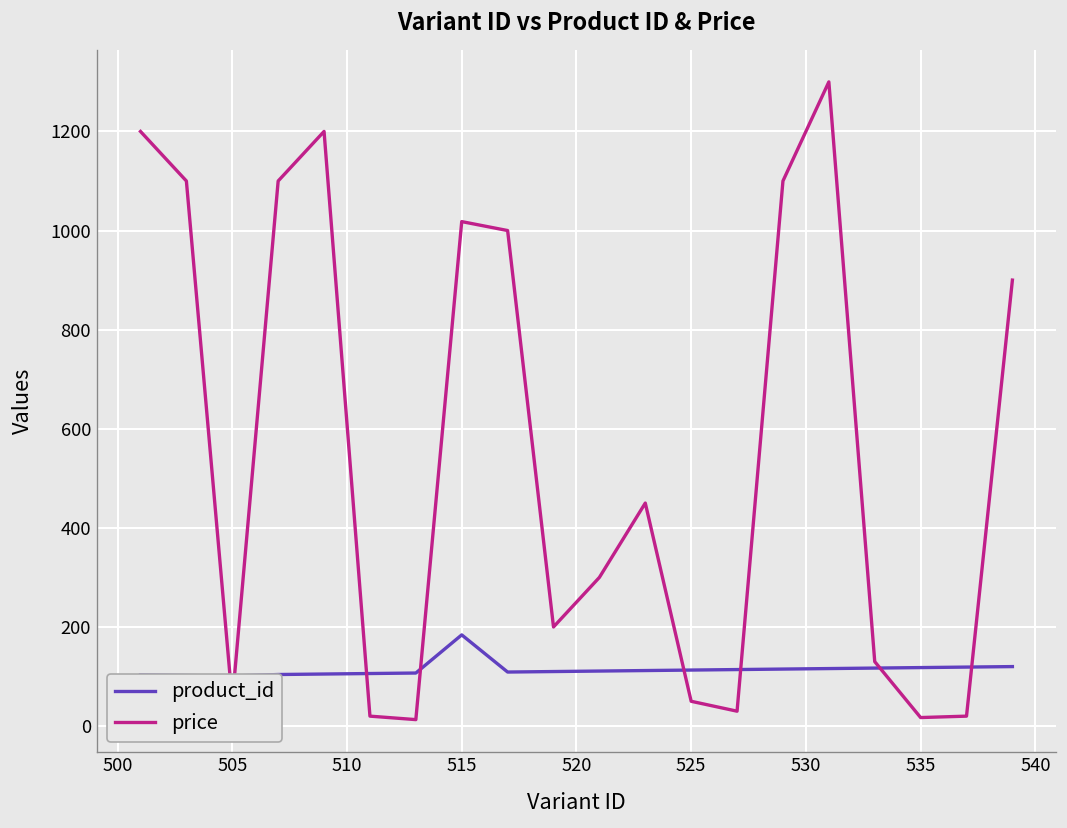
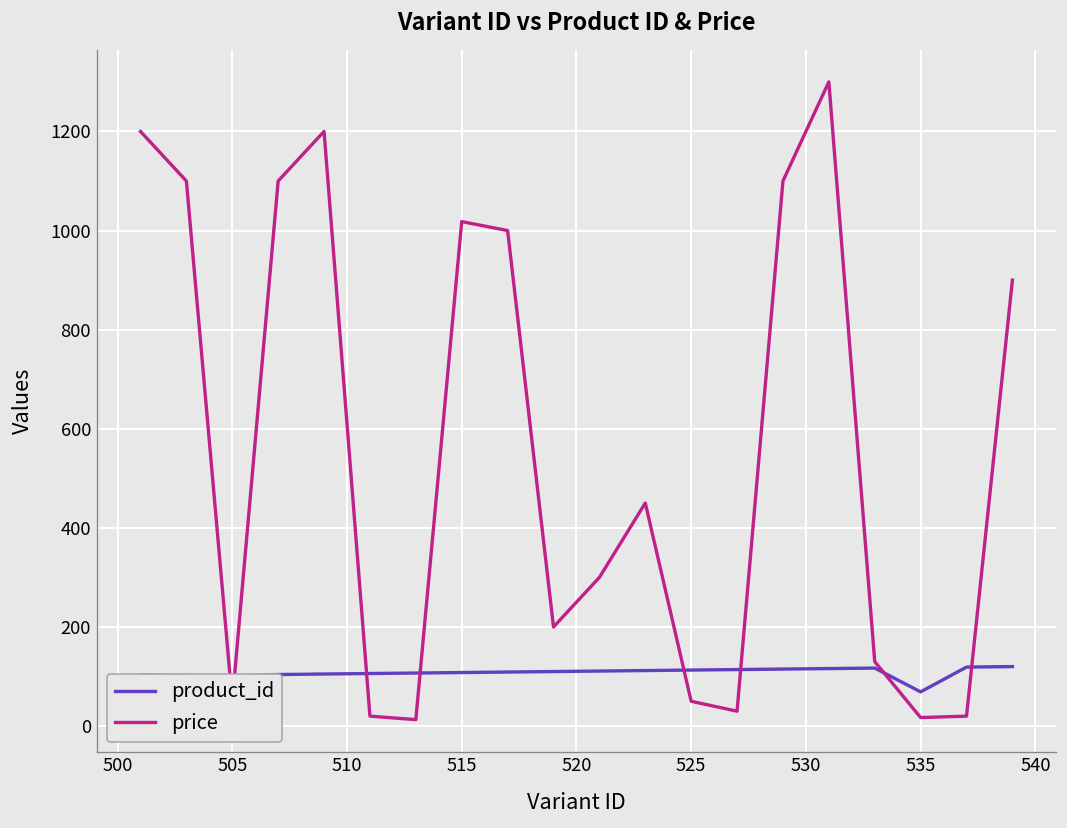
  {
    "product_id": {
-     "515": 180,
+     "515": 110,
      "525": 110,
-     "535": 120
+     "535": 70
    },
    "price": {
      "515": 1020,
      "525": 50,
      "535": 20
    }
  }
